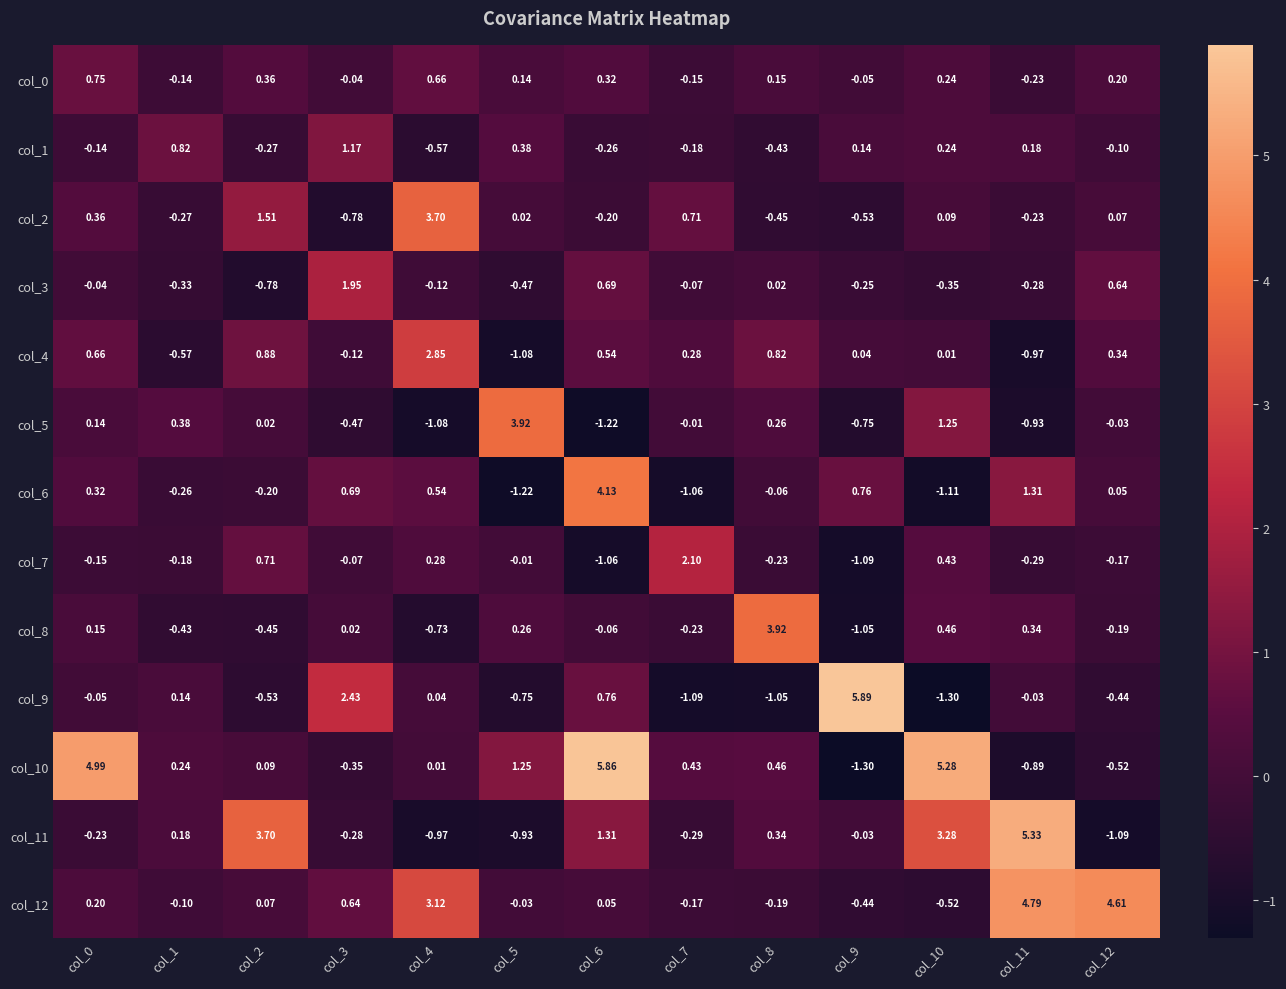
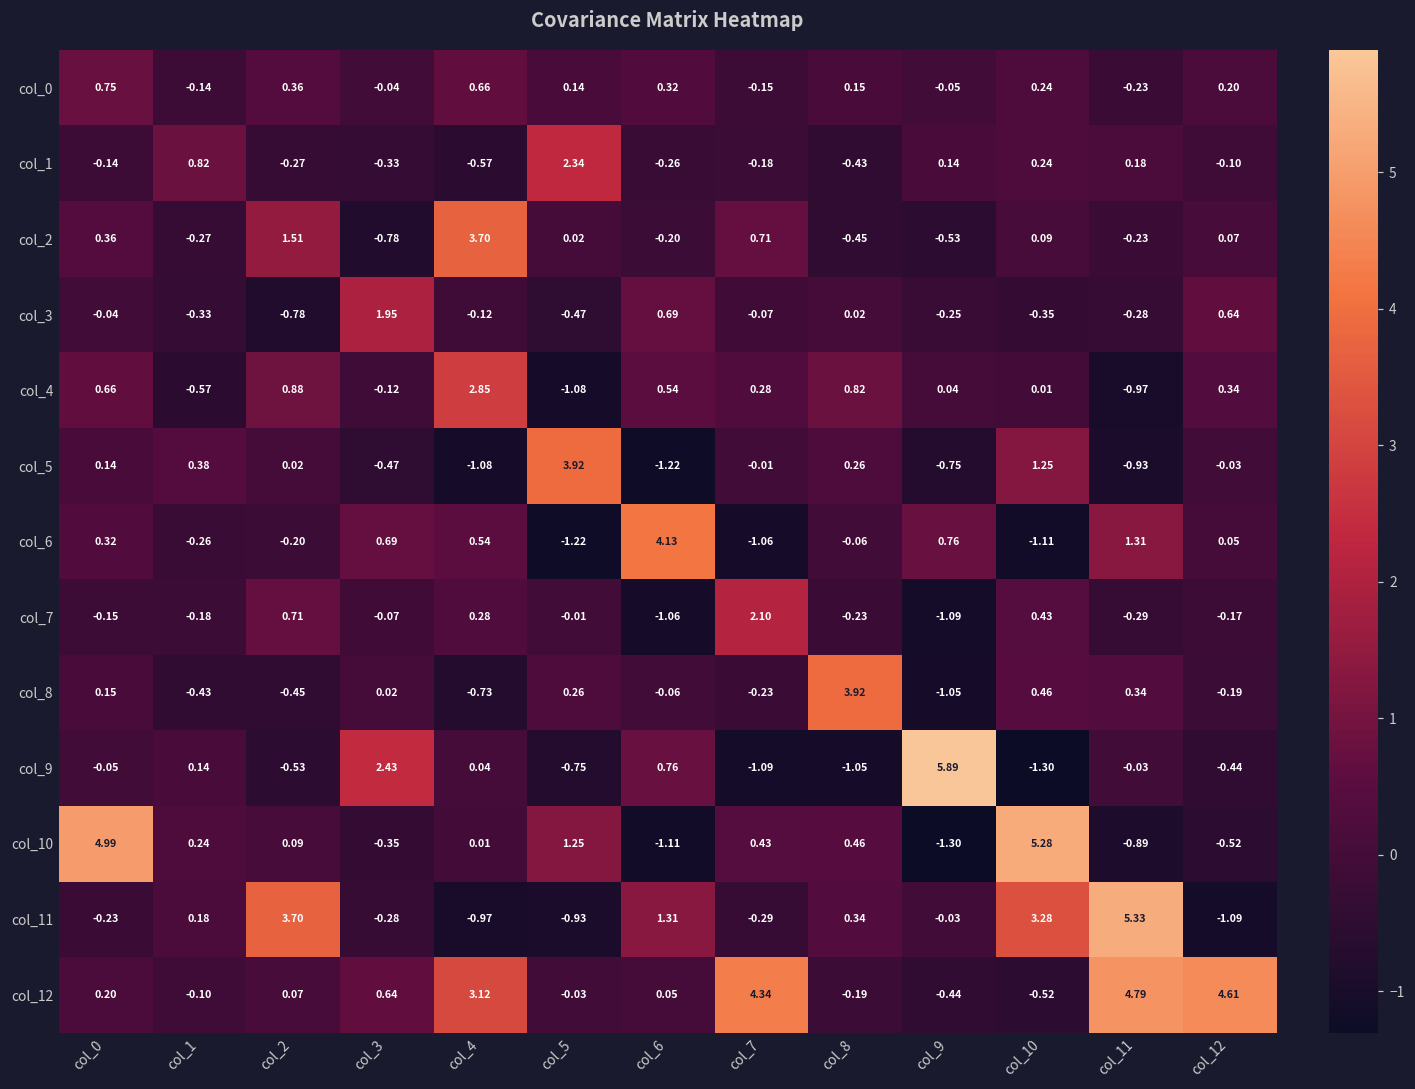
  {
    "col_0": {
      "col_0": 0.75,
      "col_1": -0.14,
      "col_2": 0.36,
      "col_3": -0.04,
      "col_4": 0.66,
      "col_5": 0.14,
      "col_6": 0.32,
      "col_7": -0.15,
      "col_8": 0.15,
      "col_9": -0.05,
      "col_10": 0.24,
      "col_11": -0.23,
      "col_12": 0.20
    },
    "col_1": {
      "col_0": -0.14,
      "col_1": 0.82,
      "col_2": -0.27,
-     "col_3": 1.17,
+     "col_3": -0.33,
      "col_4": -0.57,
-     "col_5": 0.38,
+     "col_5": 2.34,
      "col_6": -0.26,
      "col_7": -0.18,
      "col_8": -0.43,
      "col_9": 0.14,
      "col_10": 0.24,
      "col_11": 0.18,
      "col_12": -0.10
    },
    "col_2": {
      "col_0": 0.36,
      "col_1": -0.27,
      "col_2": 1.51,
      "col_3": -0.78,
      "col_4": 3.70,
      "col_5": 0.02,
      "col_6": -0.20,
      "col_7": 0.71,
      "col_8": -0.45,
      "col_9": -0.53,
      "col_10": 0.09,
      "col_11": -0.23,
      "col_12": 0.07
    },
    "col_3": {
      "col_0": -0.04,
      "col_1": -0.33,
      "col_2": -0.78,
      "col_3": 1.95,
      "col_4": -0.12,
      "col_5": -0.47,
      "col_6": 0.69,
      "col_7": -0.07,
      "col_8": 0.02,
      "col_9": -0.25,
      "col_10": -0.35,
      "col_11": -0.28,
      "col_12": 0.64
    },
    "col_4": {
      "col_0": 0.66,
      "col_1": -0.57,
      "col_2": 0.88,
      "col_3": -0.12,
      "col_4": 2.85,
      "col_5": -1.08,
      "col_6": 0.54,
      "col_7": 0.28,
      "col_8": 0.82,
      "col_9": 0.04,
      "col_10": 0.01,
      "col_11": -0.97,
      "col_12": 0.34
    },
    "col_5": {
      "col_0": 0.14,
      "col_1": 0.38,
      "col_2": 0.02,
      "col_3": -0.47,
      "col_4": -1.08,
      "col_5": 3.92,
      "col_6": -1.22,
      "col_7": -0.01,
      "col_8": 0.26,
      "col_9": -0.75,
      "col_10": 1.25,
      "col_11": -0.93,
      "col_12": -0.03
    },
    "col_6": {
      "col_0": 0.32,
      "col_1": -0.26,
      "col_2": -0.20,
      "col_3": 0.69,
      "col_4": 0.54,
      "col_5": -1.22,
      "col_6": 4.13,
      "col_7": -1.06,
      "col_8": -0.06,
      "col_9": 0.76,
      "col_10": -1.11,
      "col_11": 1.31,
      "col_12": 0.05
    },
    "col_7": {
      "col_0": -0.15,
      "col_1": -0.18,
      "col_2": 0.71,
      "col_3": -0.07,
      "col_4": 0.28,
      "col_5": -0.01,
      "col_6": -1.06,
      "col_7": 2.10,
      "col_8": -0.23,
      "col_9": -1.09,
      "col_10": 0.43,
      "col_11": -0.29,
      "col_12": -0.17
    },
    "col_8": {
      "col_0": 0.15,
      "col_1": -0.43,
      "col_2": -0.45,
      "col_3": 0.02,
      "col_4": -0.73,
      "col_5": 0.26,
      "col_6": -0.06,
      "col_7": -0.23,
      "col_8": 3.92,
      "col_9": -1.05,
      "col_10": 0.46,
      "col_11": 0.34,
      "col_12": -0.19
    },
    "col_9": {
      "col_0": -0.05,
      "col_1": 0.14,
      "col_2": -0.53,
      "col_3": 2.43,
      "col_4": 0.04,
      "col_5": -0.75,
      "col_6": 0.76,
      "col_7": -1.09,
      "col_8": -1.05,
      "col_9": 5.89,
      "col_10": -1.30,
      "col_11": -0.03,
      "col_12": -0.44
    },
    "col_10": {
      "col_0": 4.99,
      "col_1": 0.24,
      "col_2": 0.09,
      "col_3": -0.35,
      "col_4": 0.01,
      "col_5": 1.25,
-     "col_6": 5.86,
+     "col_6": -1.11,
      "col_7": 0.43,
      "col_8": 0.46,
      "col_9": -1.30,
      "col_10": 5.28,
      "col_11": -0.89,
      "col_12": -0.52
    },
    "col_11": {
      "col_0": -0.23,
      "col_1": 0.18,
      "col_2": 3.70,
      "col_3": -0.28,
      "col_4": -0.97,
      "col_5": -0.93,
      "col_6": 1.31,
      "col_7": -0.29,
      "col_8": 0.34,
      "col_9": -0.03,
      "col_10": 3.28,
      "col_11": 5.33,
      "col_12": -1.09
    },
    "col_12": {
      "col_0": 0.20,
      "col_1": -0.10,
      "col_2": 0.07,
      "col_3": 0.64,
      "col_4": 3.12,
      "col_5": -0.03,
      "col_6": 0.05,
-     "col_7": -0.17,
+     "col_7": 4.34,
      "col_8": -0.19,
      "col_9": -0.44,
      "col_10": -0.52,
      "col_11": 4.79,
      "col_12": 4.61
    }
  }
